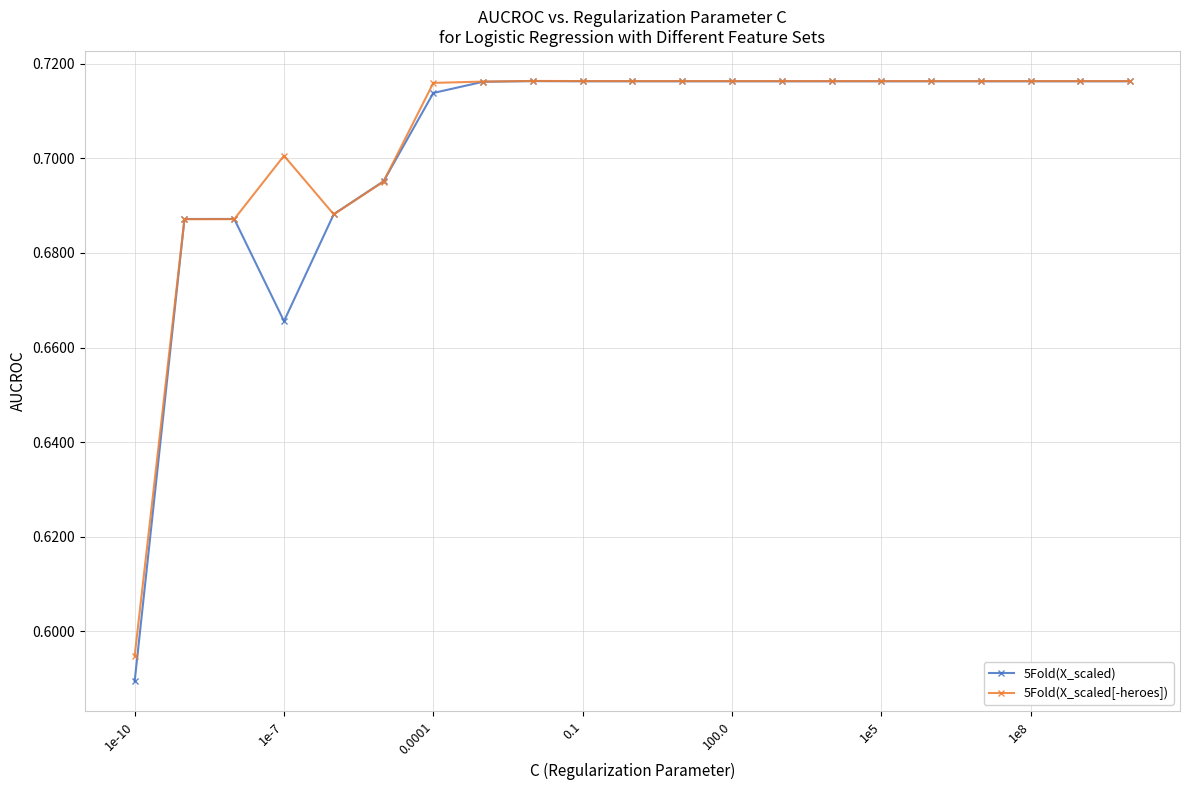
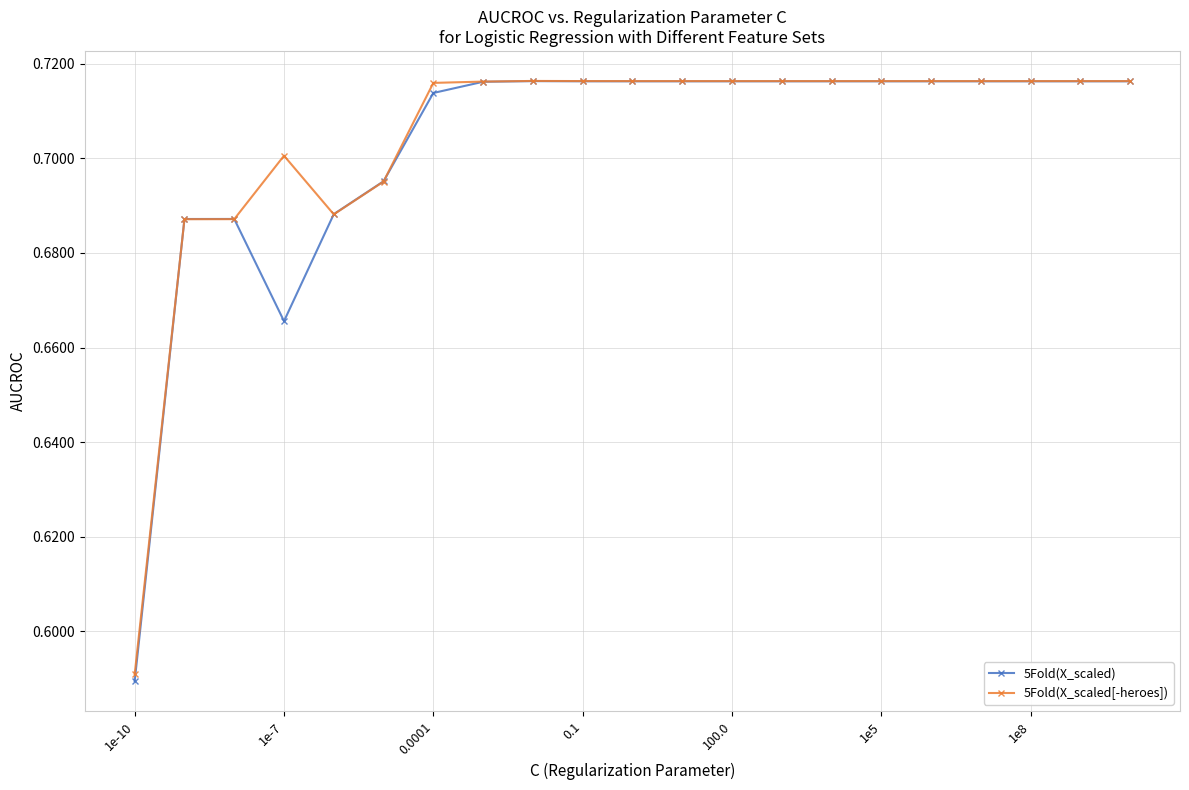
  {
    "5Fold(X_scaled)": {
      "1e-10": 0.589,
      "1e-7": 0.666,
      "0.0001": 0.714
    },
    "5Fold(X_scaled[-heroes])": {
-     "1e-10": 0.595,
+     "1e-10": 0.591,
      "1e-7": 0.701,
      "0.0001": 0.716
    }
  }
